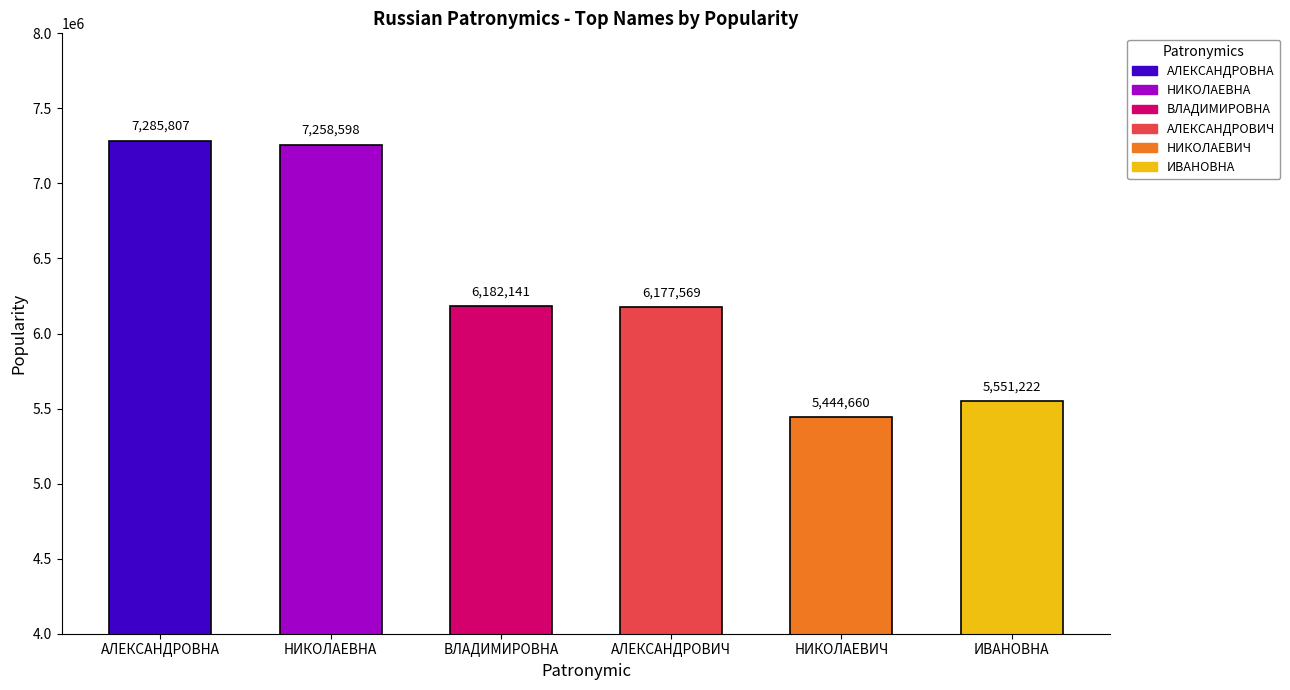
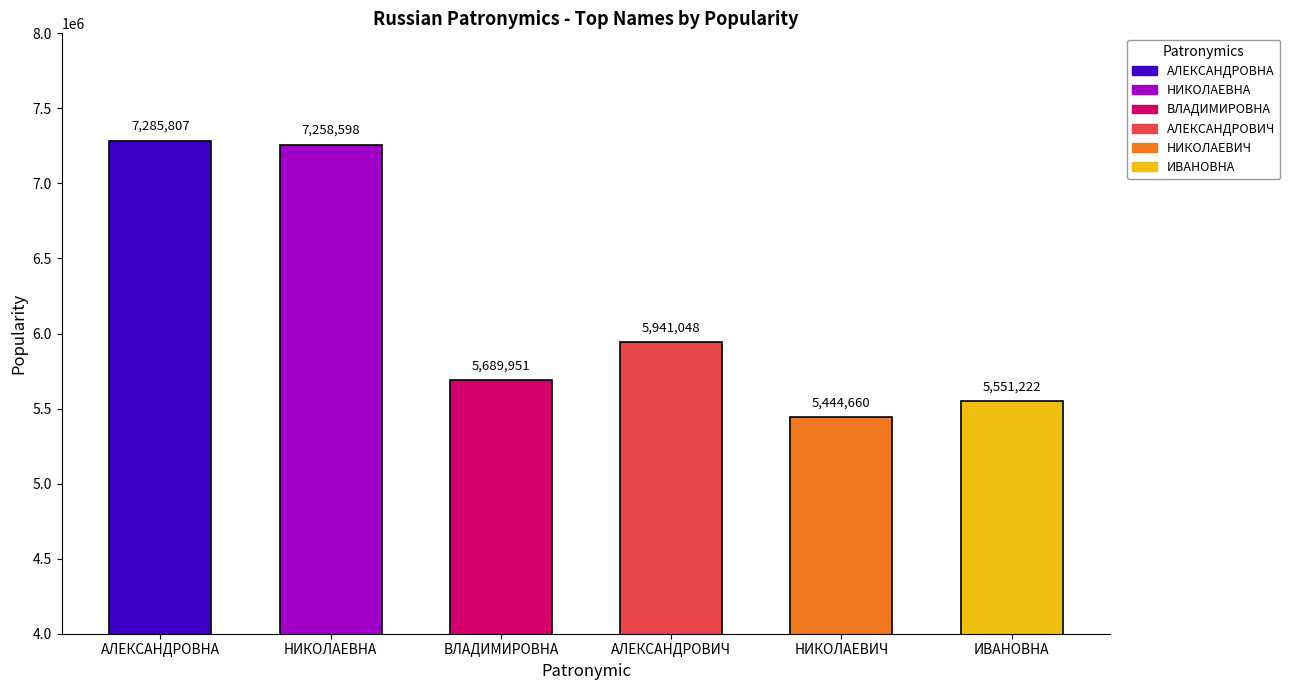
  {
    "АЛЕКСАНДРОВНА": "7,285,807",
    "НИКОЛАЕВНА": "7,258,598",
-   "ВЛАДИМИРОВНА": "6,182,141",
-   "АЛЕКСАНДРОВИЧ": "6,177,569",
+   "ВЛАДИМИРОВНА": "5,689,951",
+   "АЛЕКСАНДРОВИЧ": "5,941,048",
    "НИКОЛАЕВИЧ": "5,444,660",
    "ИВАНОВНА": "5,551,222"
  }
